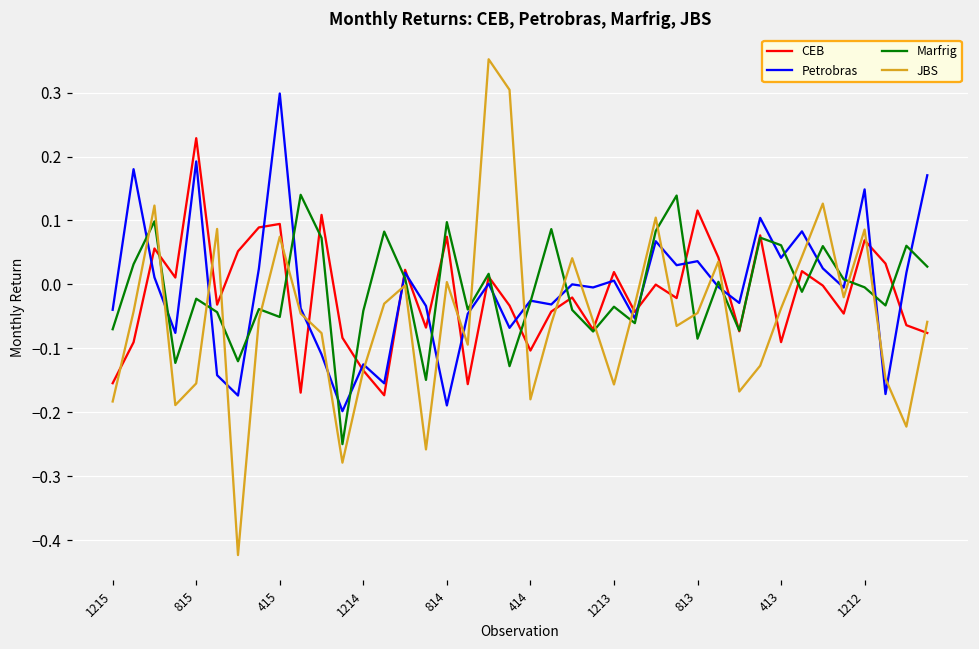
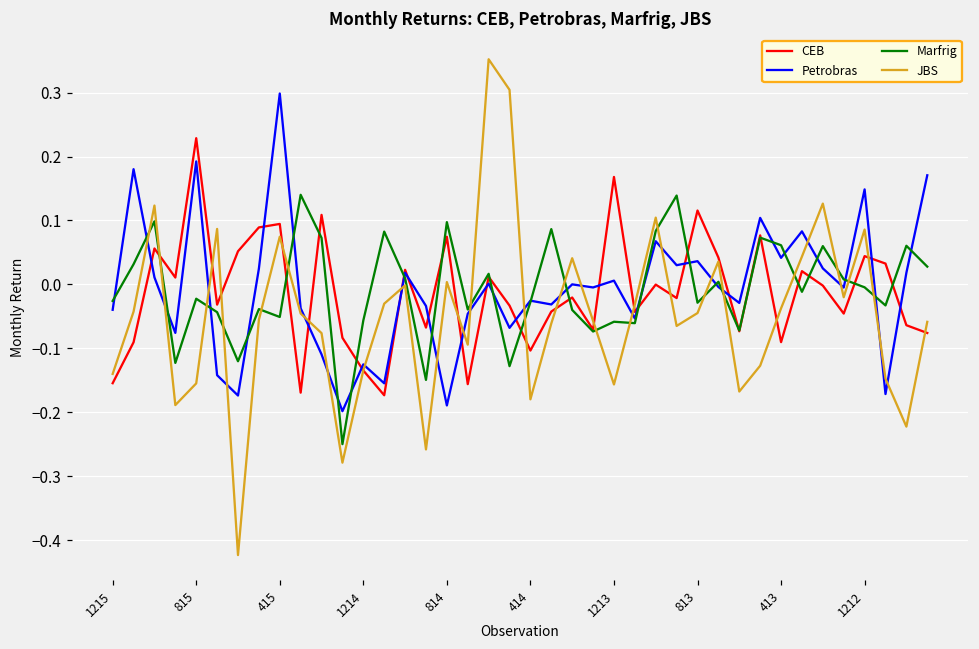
  {
    "CEB": {
      "1215": -0.15,
      "815": 0.23,
      "415": 0.09,
      "814": 0.07,
      "414": -0.10,
-     "1213": 0.02,
+     "1213": 0.17,
      "813": 0.12,
      "413": -0.09,
-     "1212": 0.07
+     "1212": 0.04
    },
    "Petrobras": {
      "1215": -0.04,
      "815": 0.19,
      "415": 0.30,
      "1214": -0.13,
      "814": -0.19,
      "1213": 0.01,
      "813": 0.04,
      "413": 0.04,
      "1212": 0.15
    },
    "Marfrig": {
-     "1215": -0.07,
+     "1215": -0.03,
      "815": -0.02,
      "415": -0.05,
-     "1214": -0.04,
+     "1214": -0.06,
      "814": 0.10,
-     "1213": -0.03,
-     "813": -0.08,
+     "1213": -0.06,
+     "813": -0.03,
      "413": 0.06,
      "1212": 0.00
    },
    "JBS": {
-     "1215": -0.18,
+     "1215": -0.14,
      "815": -0.15,
      "415": 0.07,
      "814": 0.00,
      "414": -0.18,
      "1213": -0.16,
      "813": -0.04,
      "413": -0.04,
      "1212": 0.09
    }
  }
